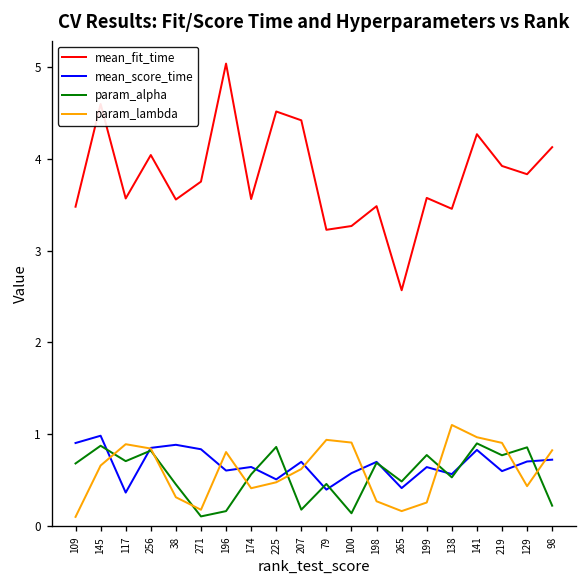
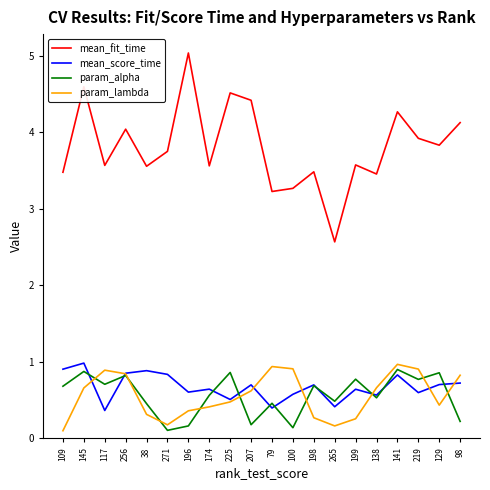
  {
    "mean_fit_time": {
      "109": 3.5,
      "117": 3.6,
      "256": 4.0,
      "38": 3.6,
      "271": 3.8,
      "196": 5.0,
      "174": 3.6,
      "225": 4.5,
      "207": 4.4,
      "79": 3.2,
      "100": 3.3,
      "198": 3.5,
      "265": 2.6,
      "199": 3.6,
      "138": 3.5,
      "141": 4.3,
      "219": 3.9,
      "129": 3.8,
      "98": 4.1
    },
    "mean_score_time": {
      "109": 0.9,
      "145": 1.0,
      "117": 0.4,
      "38": 0.9,
      "271": 0.8,
      "196": 0.6,
      "174": 0.6,
      "207": 0.7,
      "79": 0.4,
      "100": 0.6,
      "265": 0.4,
      "199": 0.6,
      "138": 0.6,
      "141": 0.8,
      "219": 0.6,
      "129": 0.7,
      "98": 0.7
    },
    "param_alpha": {
      "109": 0.7,
      "145": 0.9,
      "117": 0.7,
      "38": 0.5,
      "271": 0.1,
      "196": 0.2,
      "174": 0.6,
      "225": 0.9,
      "207": 0.2,
      "79": 0.5,
      "100": 0.1,
      "265": 0.5,
      "199": 0.8,
      "138": 0.5,
      "141": 0.9,
      "219": 0.8,
      "129": 0.9,
      "98": 0.2
    },
    "param_lambda": {
      "109": 0.1,
      "145": 0.7,
      "117": 0.9,
      "38": 0.3,
      "271": 0.2,
-     "196": 0.8,
+     "196": 0.4,
      "174": 0.4,
      "207": 0.6,
      "79": 0.9,
      "100": 0.9,
      "198": 0.3,
      "265": 0.2,
      "199": 0.3,
-     "138": 1.1,
+     "138": 0.7,
      "141": 1.0,
      "219": 0.9,
      "129": 0.4,
      "98": 0.8
    }
  }
